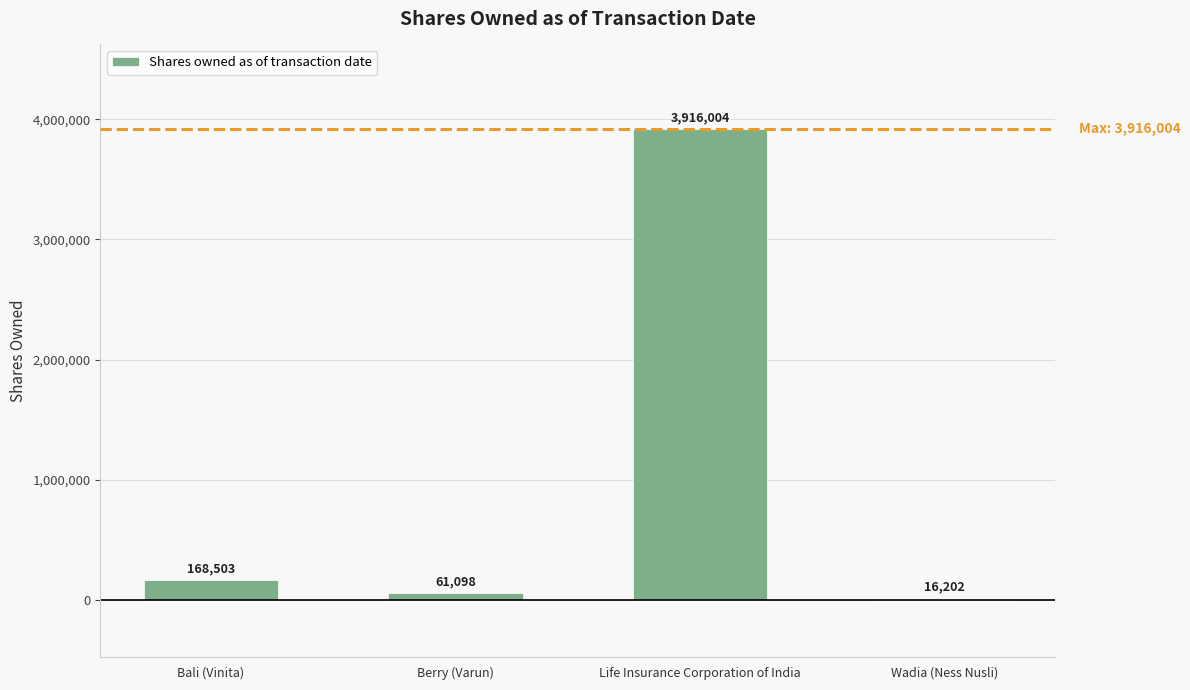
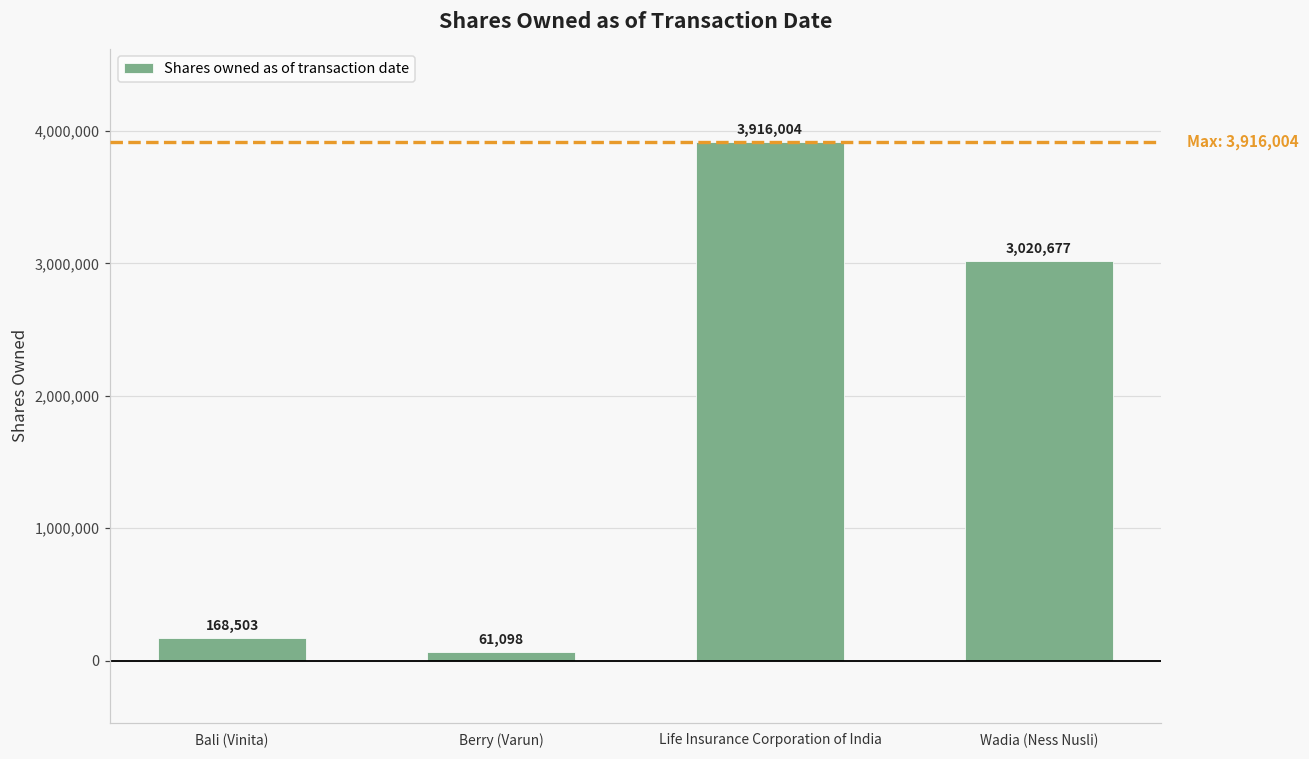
  {
    "Bali (Vinita)": "168,503",
    "Berry (Varun)": "61,098",
    "Life Insurance Corporation of India": "3,916,004",
-   "Wadia (Ness Nusli)": "16,202"
+   "Wadia (Ness Nusli)": "3,020,677"
  }
